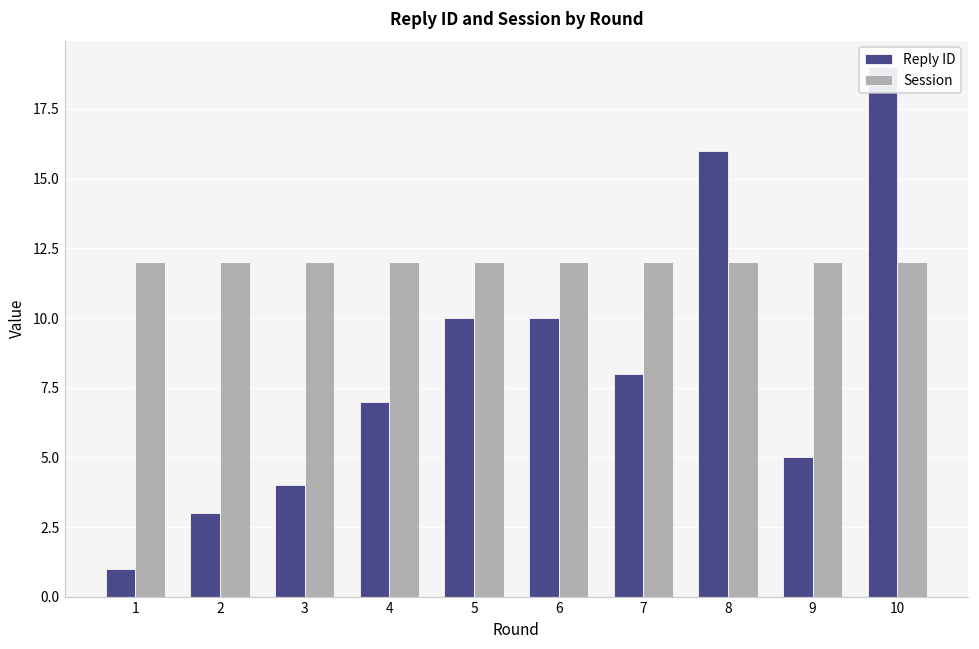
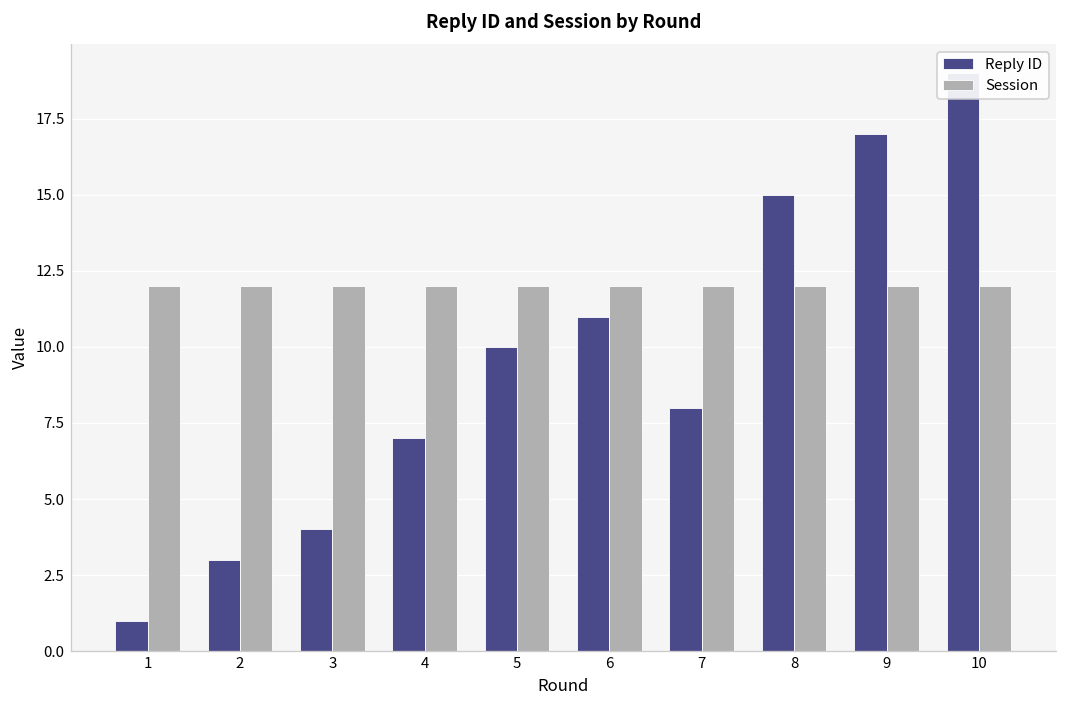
  {
    "Reply ID": {
      "1": 1,
      "2": 3,
      "3": 4,
      "4": 7,
      "5": 10,
-     "6": 10,
+     "6": 11,
      "7": 8,
-     "8": 16,
-     "9": 5
+     "8": 15,
+     "9": 17
    },
    "Session": {
      "1": 12,
      "2": 12,
      "3": 12,
      "4": 12,
      "5": 12,
      "6": 12,
      "7": 12,
      "8": 12,
      "9": 12,
      "10": 12
    }
  }
